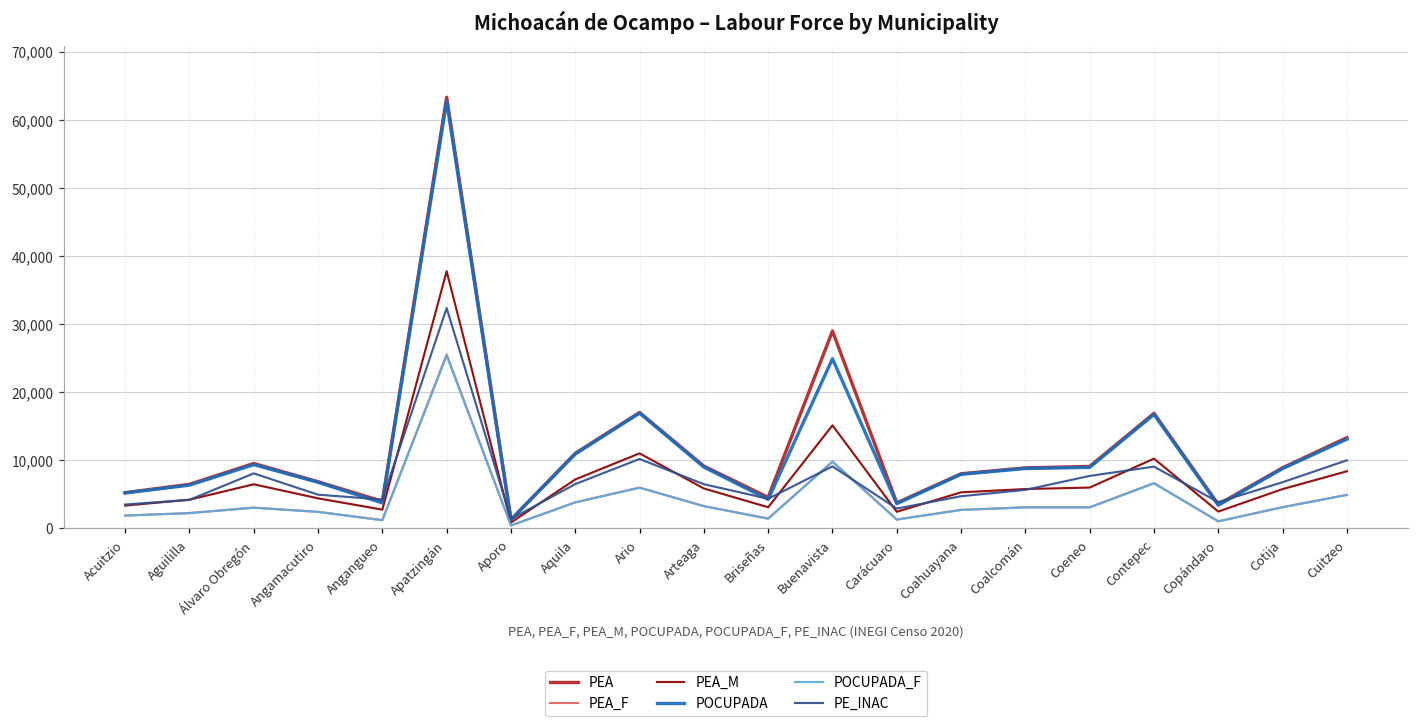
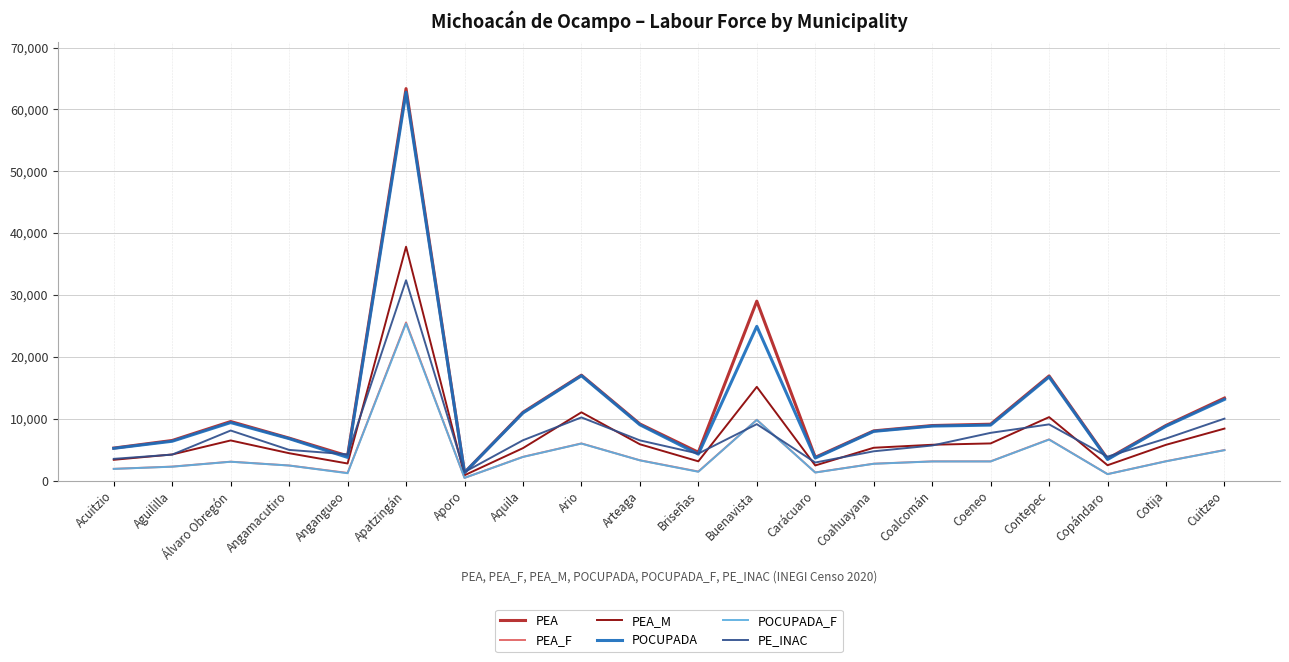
  {
    "PEA": {
      "Apatzingán": "63,000",
      "Buenavista": "29,000"
    },
    "PEA_M": {
      "Álvaro Obregón": "6,000",
      "Angamacutiro": "4,000",
      "Angangueo": "3,000",
      "Apatzingán": "38,000",
      "Aporo": "1,000",
-     "Aquila": "7,000",
+     "Aquila": "5,000",
      "Ario": "11,000",
      "Arteaga": "6,000",
      "Briseñas": "3,000",
      "Buenavista": "15,000",
      "Carácuaro": "2,000",
      "Coahuayana": "5,000",
      "Coeneo": "6,000",
      "Contepec": "10,000",
      "Copándaro": "2,000",
      "Cotija": "6,000",
      "Cuitzeo": "8,000"
    },
    "POCUPADA": {
      "Apatzingán": "63,000",
      "Buenavista": "25,000"
    },
    "PE_INAC": {
      "Álvaro Obregón": "8,000",
      "Angamacutiro": "5,000",
      "Apatzingán": "32,000",
      "Aquila": "7,000",
      "Ario": "10,000",
      "Arteaga": "6,000",
      "Buenavista": "9,000",
      "Carácuaro": "3,000",
      "Coahuayana": "5,000",
      "Coeneo": "8,000",
      "Contepec": "9,000",
      "Cotija": "7,000",
      "Cuitzeo": "10,000"
    }
  }
